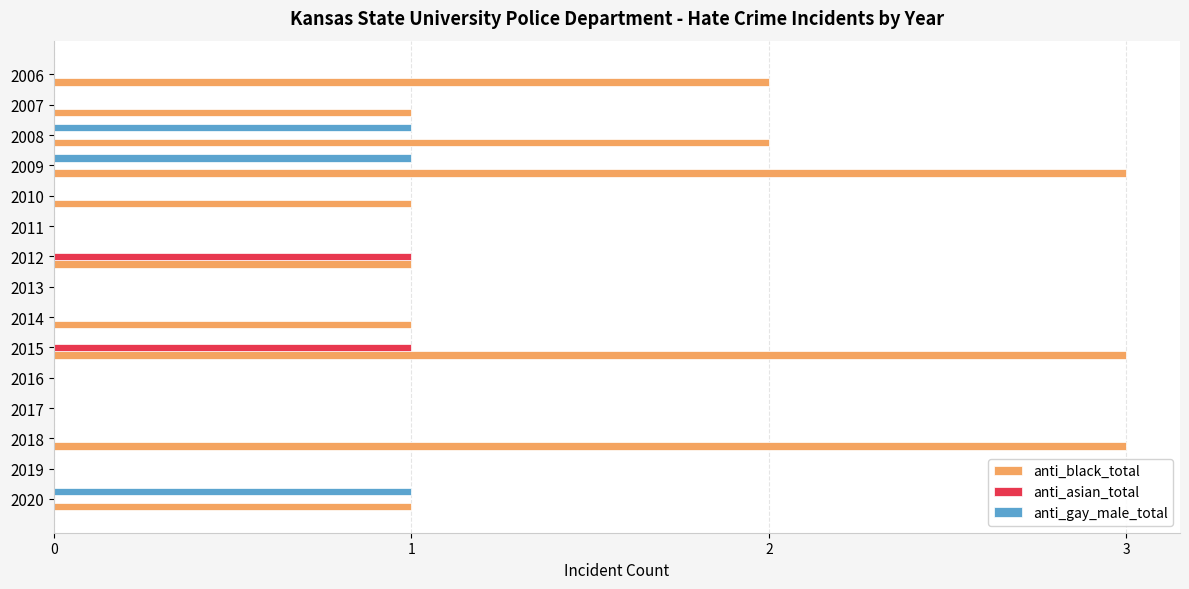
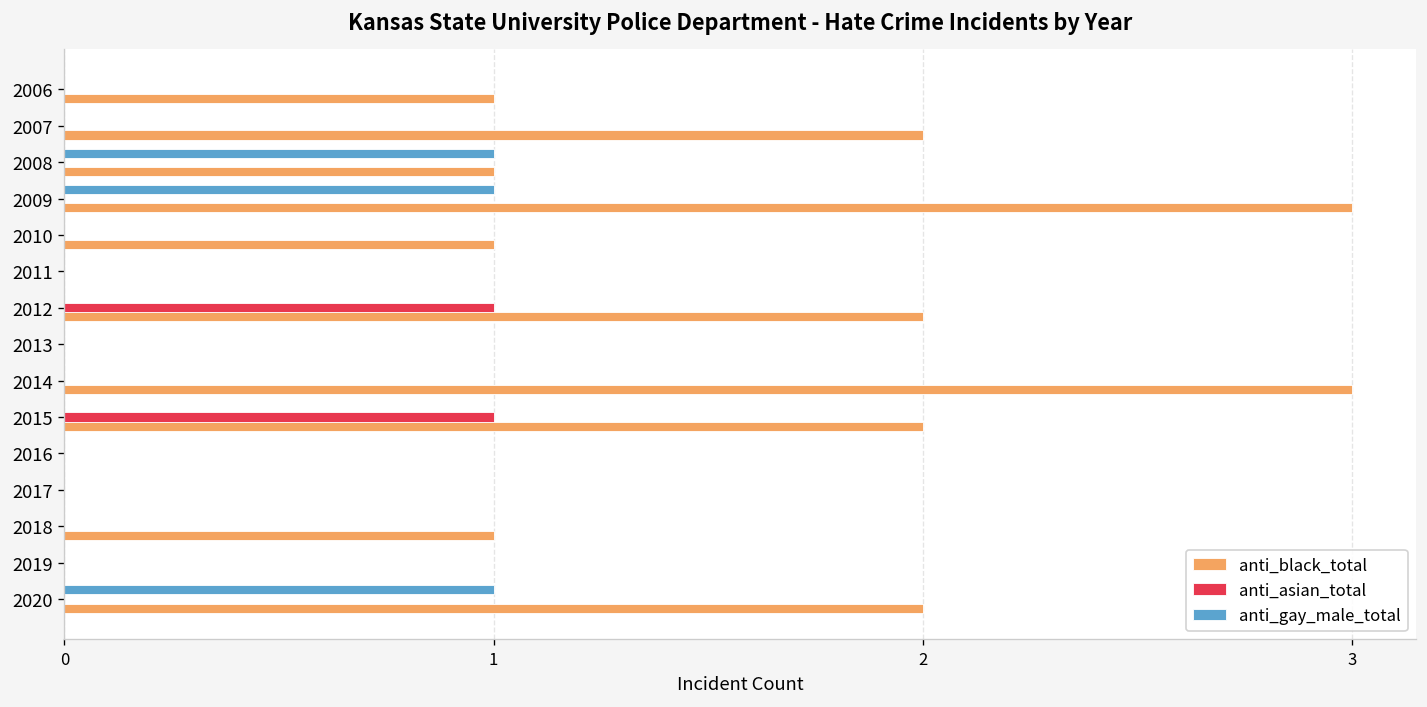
  {
    "anti_black_total": {
-     "2006": 2,
-     "2007": 1,
-     "2008": 2,
+     "2006": 1,
+     "2007": 2,
+     "2008": 1,
      "2009": 3,
      "2010": 1,
      "2011": 0,
-     "2012": 1,
+     "2012": 2,
      "2013": 0,
-     "2014": 1,
-     "2015": 3,
+     "2014": 3,
+     "2015": 2,
      "2016": 0,
      "2017": 0,
-     "2018": 3,
+     "2018": 1,
      "2019": 0,
-     "2020": 1
+     "2020": 2
    },
    "anti_asian_total": {
      "2006": 0,
      "2007": 0,
      "2008": 0,
      "2009": 0,
      "2010": 0,
      "2011": 0,
      "2012": 1,
      "2013": 0,
      "2014": 0,
      "2015": 1,
      "2016": 0,
      "2017": 0,
      "2018": 0,
      "2019": 0,
      "2020": 0
    },
    "anti_gay_male_total": {
      "2006": 0,
      "2007": 0,
      "2008": 1,
      "2009": 1,
      "2010": 0,
      "2011": 0,
      "2012": 0,
      "2013": 0,
      "2014": 0,
      "2015": 0,
      "2016": 0,
      "2017": 0,
      "2018": 0,
      "2019": 0,
      "2020": 1
    }
  }
